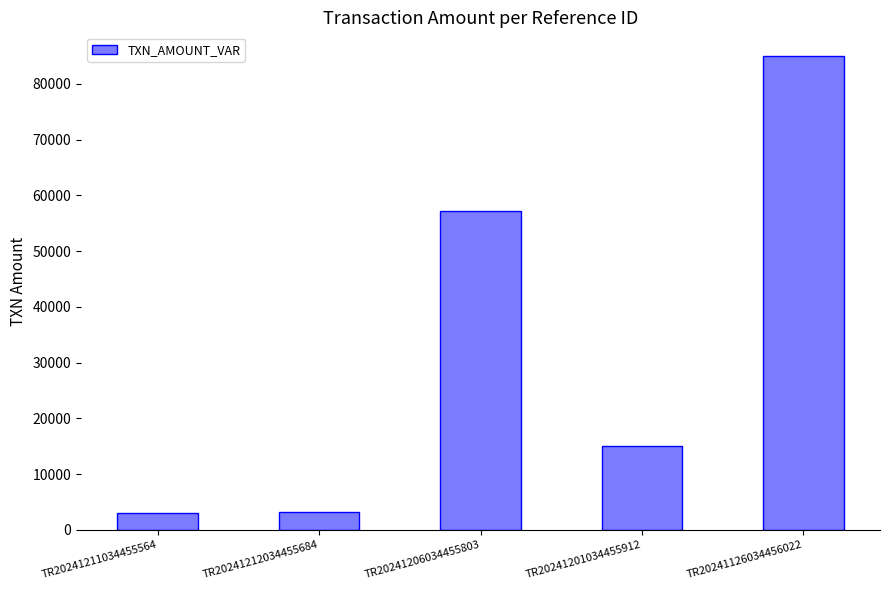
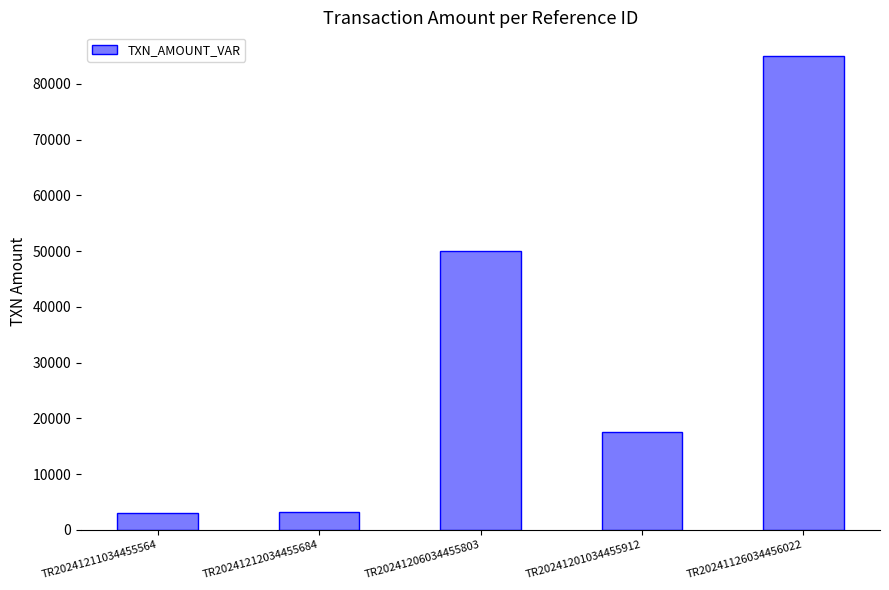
  {
    "TR20241211034455564": 3000,
    "TR20241212034455684": 3000,
-   "TR20241206034455803": 57000,
-   "TR20241201034455912": 15000,
+   "TR20241206034455803": 50000,
+   "TR20241201034455912": 18000,
    "TR20241126034456022": 85000
  }
